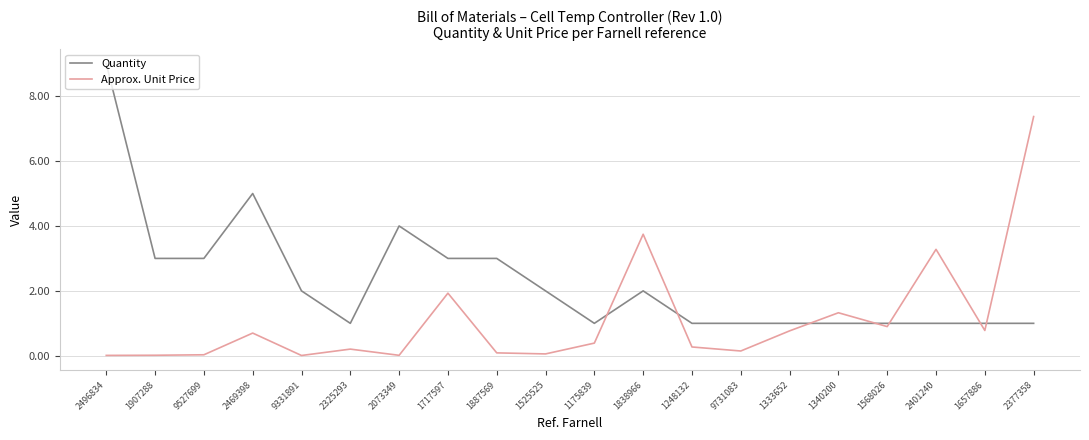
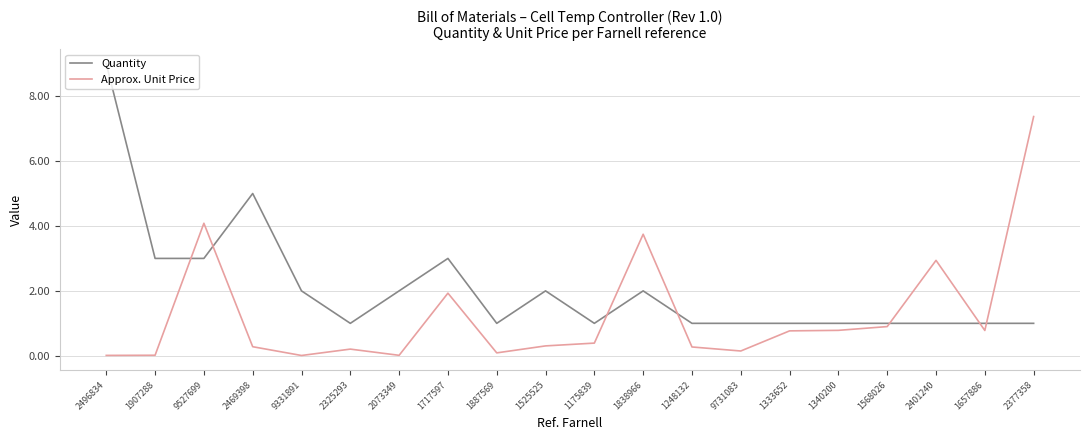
  {
    "Quantity": {
      "1907288": 3,
      "9527699": 3,
      "2469398": 5,
      "9331891": 2,
      "2325293": 1,
-     "2073349": 4,
+     "2073349": 2,
      "1717597": 3,
-     "1887569": 3,
+     "1887569": 1,
      "1525525": 2,
      "1175839": 1,
      "1838966": 2,
      "1248132": 1,
      "9731083": 1,
      "1333652": 1,
      "1340200": 1,
      "1568026": 1,
      "2401240": 1,
      "1657886": 1,
      "2377358": 1
    },
    "Approx. Unit Price": {
      "2496834": 0.0,
      "1907288": 0.0,
-     "9527699": 0.0,
-     "2469398": 0.7,
+     "9527699": 4.1,
+     "2469398": 0.3,
      "9331891": 0.0,
      "2325293": 0.2,
      "2073349": 0.0,
      "1717597": 1.9,
      "1887569": 0.1,
-     "1525525": 0.1,
+     "1525525": 0.3,
      "1175839": 0.4,
      "1838966": 3.7,
      "1248132": 0.3,
      "9731083": 0.1,
      "1333652": 0.8,
-     "1340200": 1.3,
+     "1340200": 0.8,
      "1568026": 0.9,
-     "2401240": 3.3,
+     "2401240": 2.9,
      "1657886": 0.8,
      "2377358": 7.4
    }
  }
